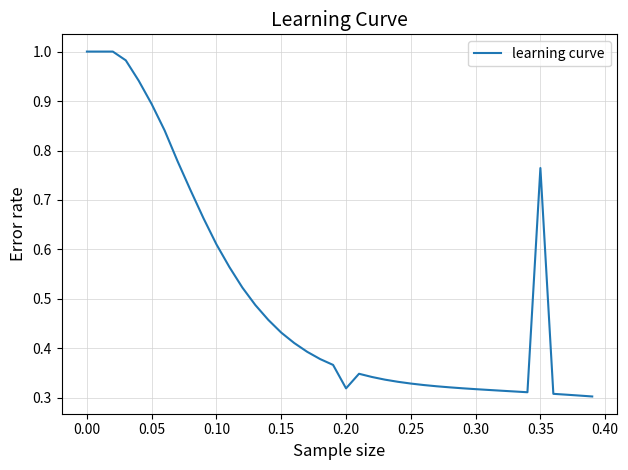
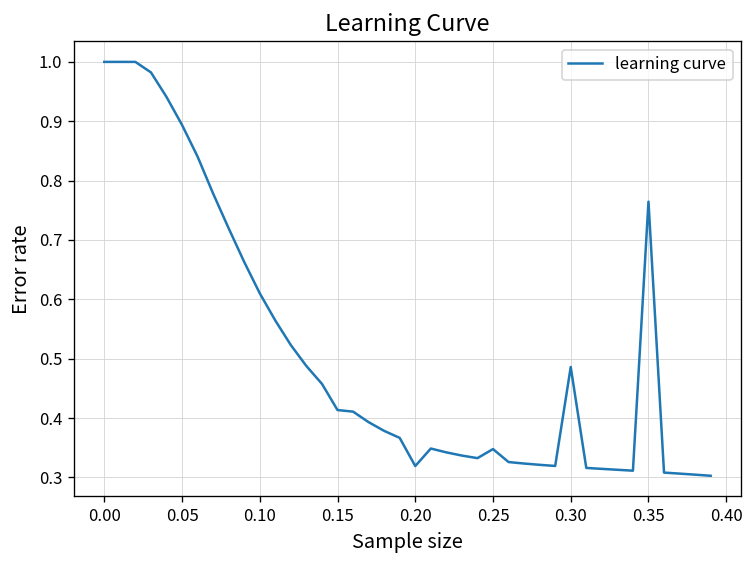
  {
    "0.00": 1.00,
    "0.05": 0.89,
    "0.10": 0.61,
-   "0.15": 0.43,
+   "0.15": 0.41,
    "0.20": 0.32,
-   "0.25": 0.33,
-   "0.30": 0.32,
+   "0.25": 0.35,
+   "0.30": 0.49,
    "0.35": 0.76
  }
